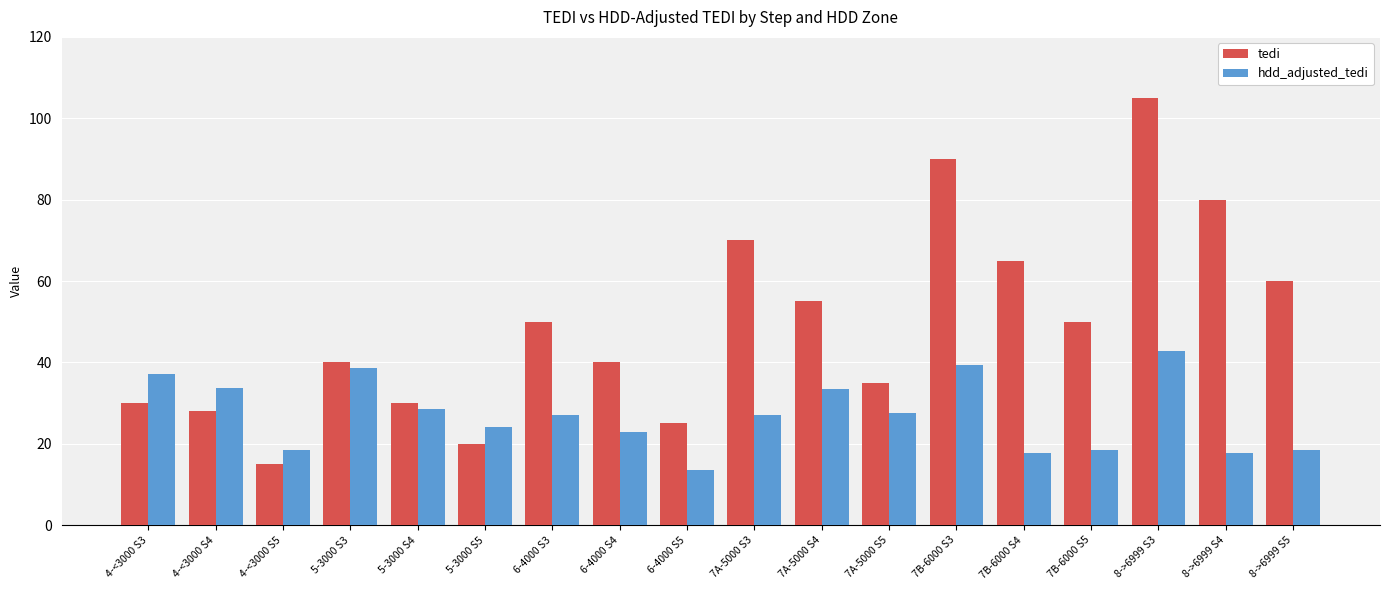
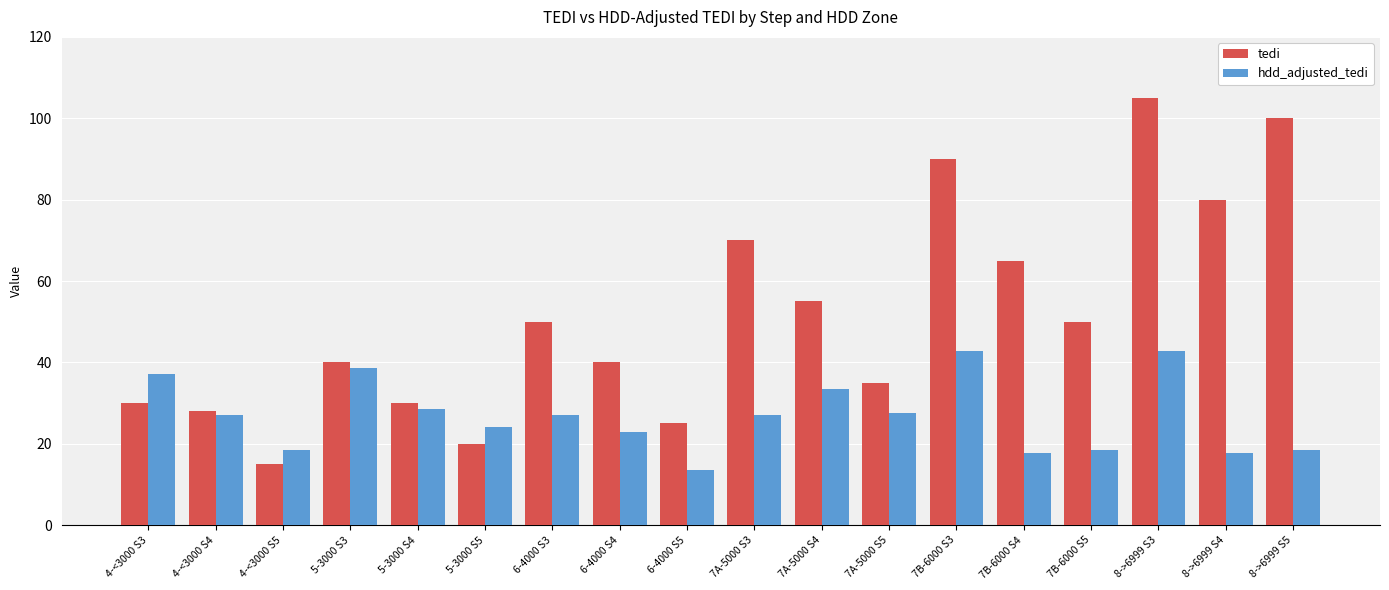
  {
    "tedi": {
      "4-<3000 S3": 30,
      "4-<3000 S4": 28,
      "4-<3000 S5": 15,
      "5-3000 S3": 40,
      "5-3000 S4": 30,
      "5-3000 S5": 20,
      "6-4000 S3": 50,
      "6-4000 S4": 40,
      "6-4000 S5": 25,
      "7A-5000 S3": 70,
      "7A-5000 S4": 55,
      "7A-5000 S5": 35,
      "7B-6000 S3": 90,
      "7B-6000 S4": 65,
      "7B-6000 S5": 50,
      "8->6999 S3": 105,
      "8->6999 S4": 80,
-     "8->6999 S5": 60
+     "8->6999 S5": 100
    },
    "hdd_adjusted_tedi": {
      "4-<3000 S3": 37,
-     "4-<3000 S4": 34,
+     "4-<3000 S4": 27,
      "4-<3000 S5": 19,
      "5-3000 S3": 39,
      "5-3000 S4": 29,
      "5-3000 S5": 24,
      "6-4000 S3": 27,
      "6-4000 S4": 23,
      "6-4000 S5": 14,
      "7A-5000 S3": 27,
      "7A-5000 S4": 34,
      "7A-5000 S5": 28,
-     "7B-6000 S3": 39,
+     "7B-6000 S3": 43,
      "7B-6000 S4": 18,
      "7B-6000 S5": 19,
      "8->6999 S3": 43,
      "8->6999 S4": 18,
      "8->6999 S5": 19
    }
  }
